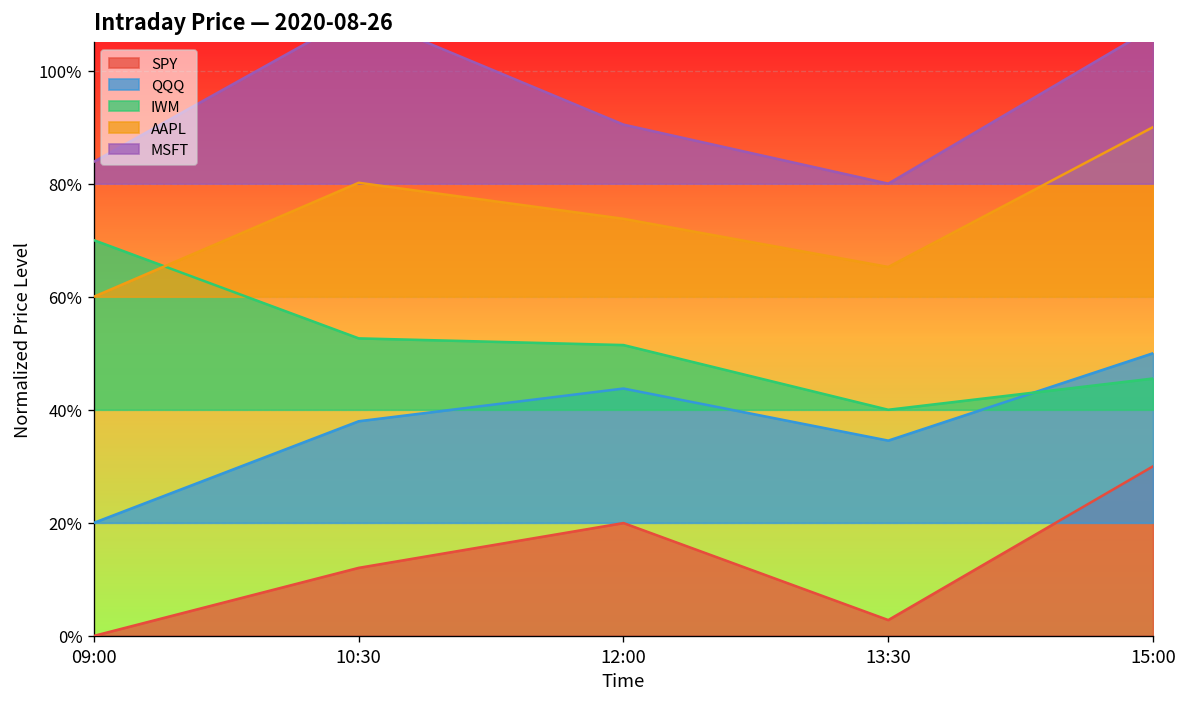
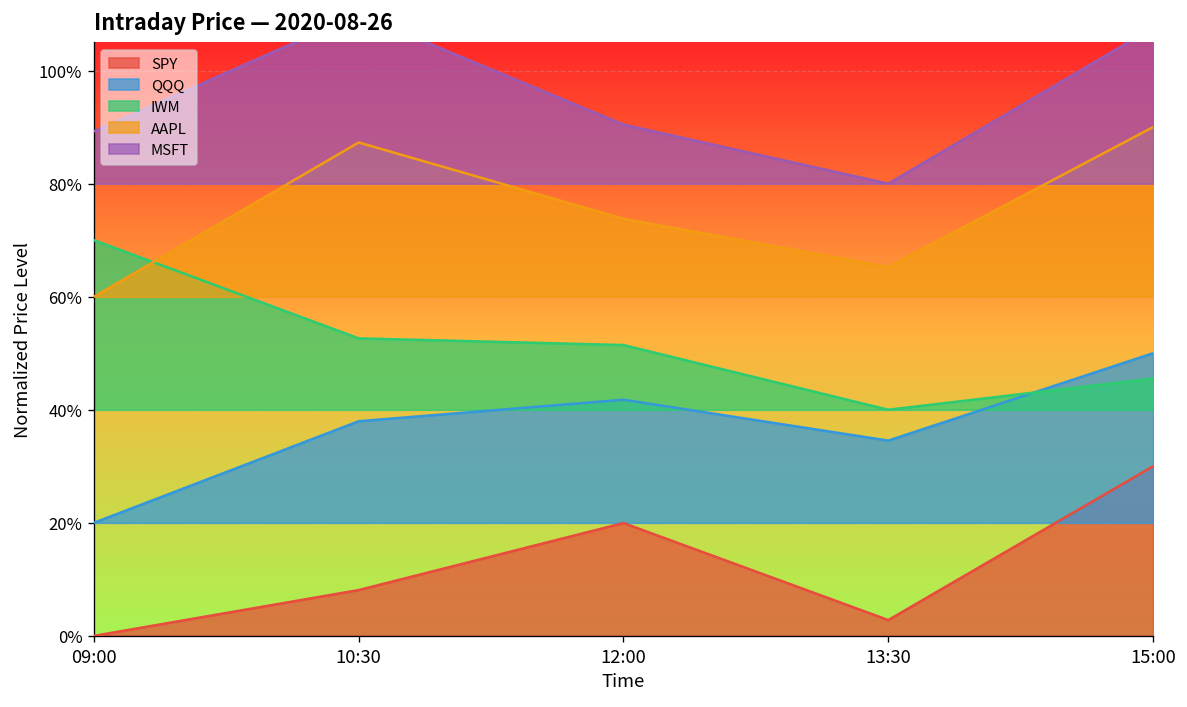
  {
    "SPY": {
      "09:00": "0%",
-     "10:30": "12%",
+     "10:30": "8%",
      "12:00": "20%",
      "13:30": "3%",
      "15:00": "30%"
    },
    "QQQ": {
      "10:30": "38%",
-     "12:00": "44%",
+     "12:00": "42%",
      "13:30": "35%",
      "15:00": "50%"
    },
    "IWM": {
      "09:00": "70%",
      "10:30": "53%",
      "12:00": "51%",
      "15:00": "46%"
    },
    "AAPL": {
-     "10:30": "80%",
+     "10:30": "87%",
      "12:00": "74%",
      "13:30": "65%",
      "15:00": "90%"
    },
    "MSFT": {
-     "09:00": "84%",
+     "09:00": "89%",
      "12:00": "90%"
    }
  }
